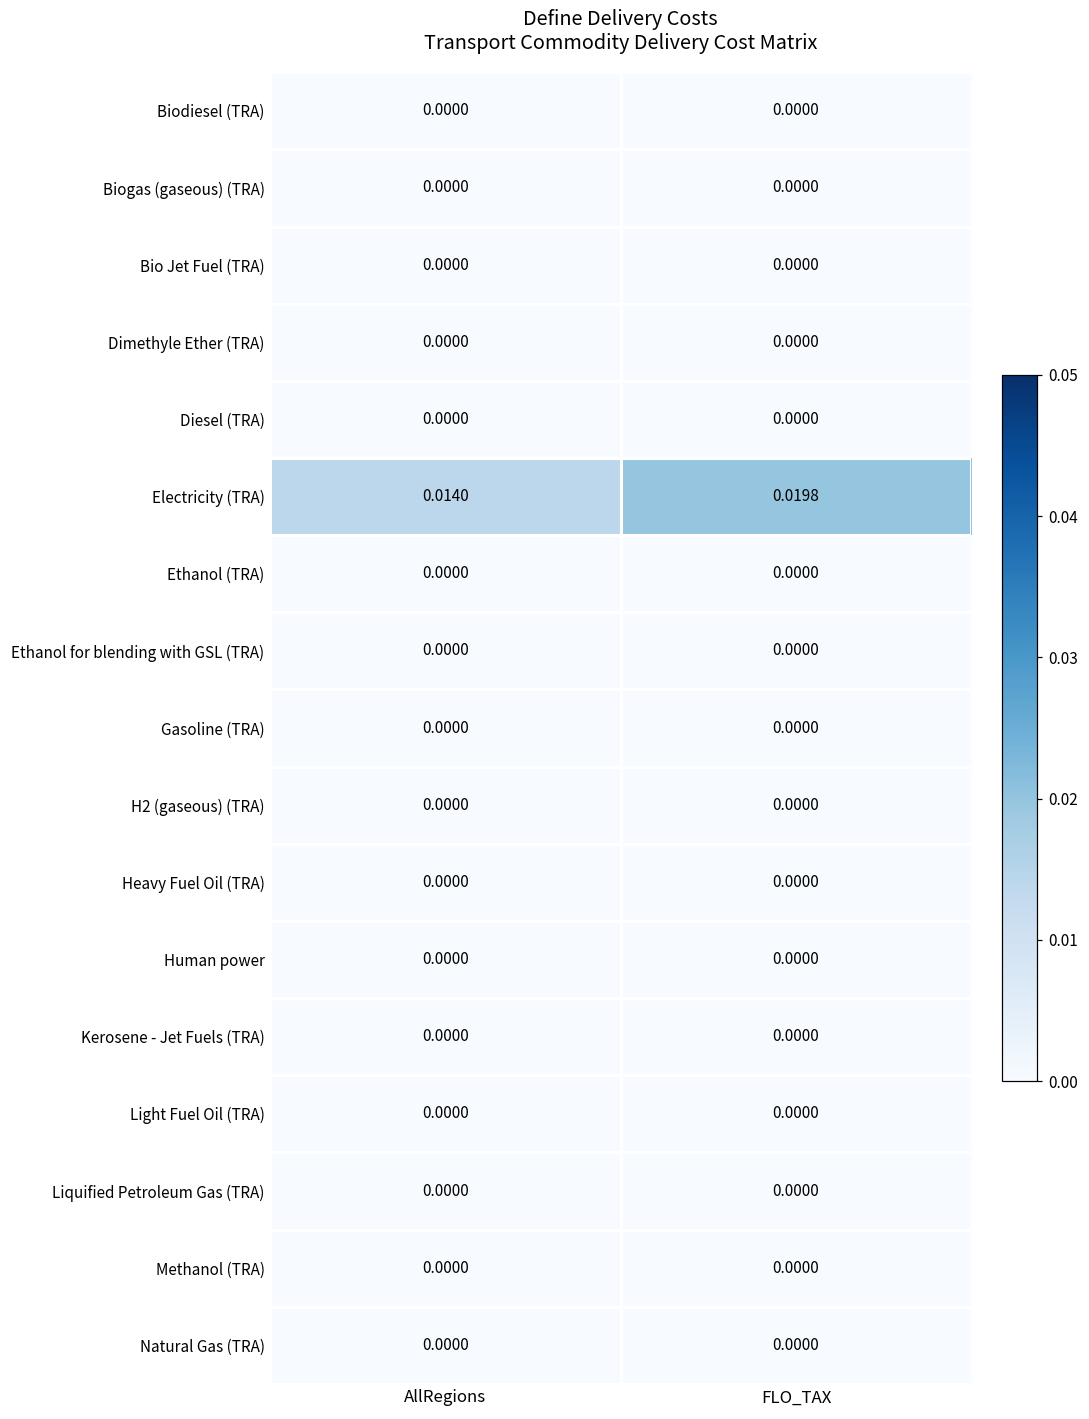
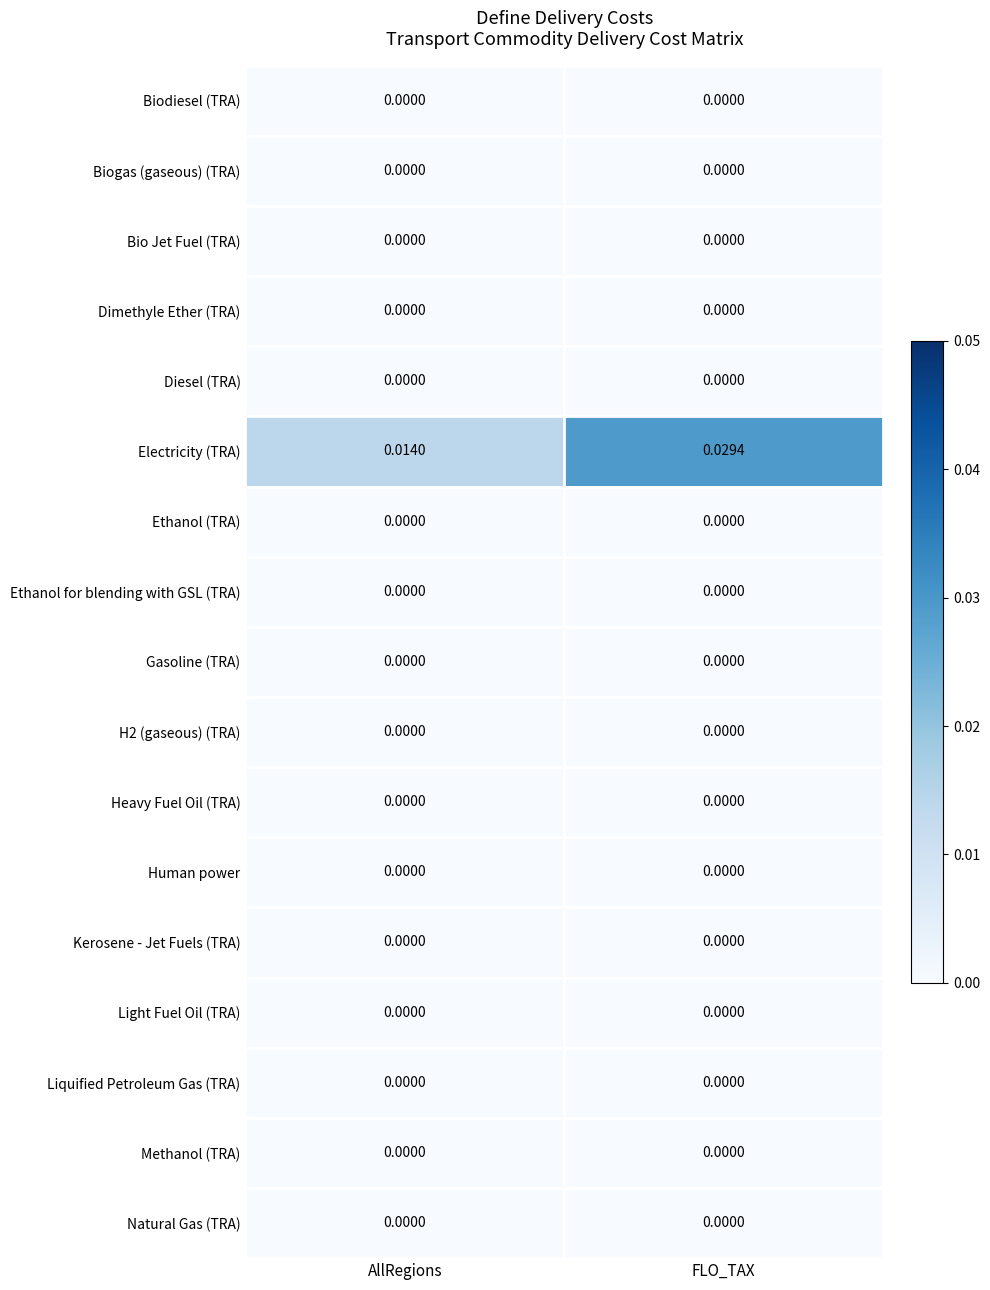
  {
    "Biodiesel (TRA)": {
      "AllRegions": 0.0000,
      "FLO_TAX": 0.0000
    },
    "Biogas (gaseous) (TRA)": {
      "AllRegions": 0.0000,
      "FLO_TAX": 0.0000
    },
    "Bio Jet Fuel (TRA)": {
      "AllRegions": 0.0000,
      "FLO_TAX": 0.0000
    },
    "Dimethyle Ether (TRA)": {
      "AllRegions": 0.0000,
      "FLO_TAX": 0.0000
    },
    "Diesel (TRA)": {
      "AllRegions": 0.0000,
      "FLO_TAX": 0.0000
    },
    "Electricity (TRA)": {
      "AllRegions": 0.0140,
-     "FLO_TAX": 0.0198
+     "FLO_TAX": 0.0294
    },
    "Ethanol (TRA)": {
      "AllRegions": 0.0000,
      "FLO_TAX": 0.0000
    },
    "Ethanol for blending with GSL (TRA)": {
      "AllRegions": 0.0000,
      "FLO_TAX": 0.0000
    },
    "Gasoline (TRA)": {
      "AllRegions": 0.0000,
      "FLO_TAX": 0.0000
    },
    "H2 (gaseous) (TRA)": {
      "AllRegions": 0.0000,
      "FLO_TAX": 0.0000
    },
    "Heavy Fuel Oil (TRA)": {
      "AllRegions": 0.0000,
      "FLO_TAX": 0.0000
    },
    "Human power": {
      "AllRegions": 0.0000,
      "FLO_TAX": 0.0000
    },
    "Kerosene - Jet Fuels (TRA)": {
      "AllRegions": 0.0000,
      "FLO_TAX": 0.0000
    },
    "Light Fuel Oil (TRA)": {
      "AllRegions": 0.0000,
      "FLO_TAX": 0.0000
    },
    "Liquified Petroleum Gas (TRA)": {
      "AllRegions": 0.0000,
      "FLO_TAX": 0.0000
    },
    "Methanol (TRA)": {
      "AllRegions": 0.0000,
      "FLO_TAX": 0.0000
    },
    "Natural Gas (TRA)": {
      "AllRegions": 0.0000,
      "FLO_TAX": 0.0000
    }
  }
